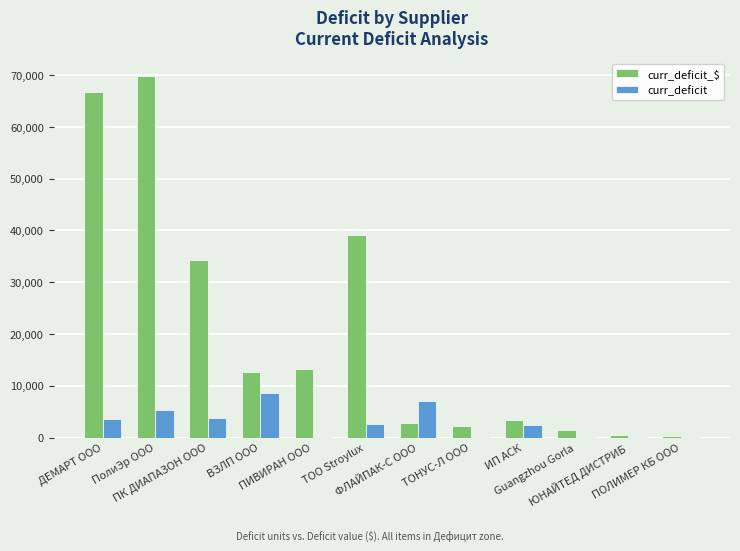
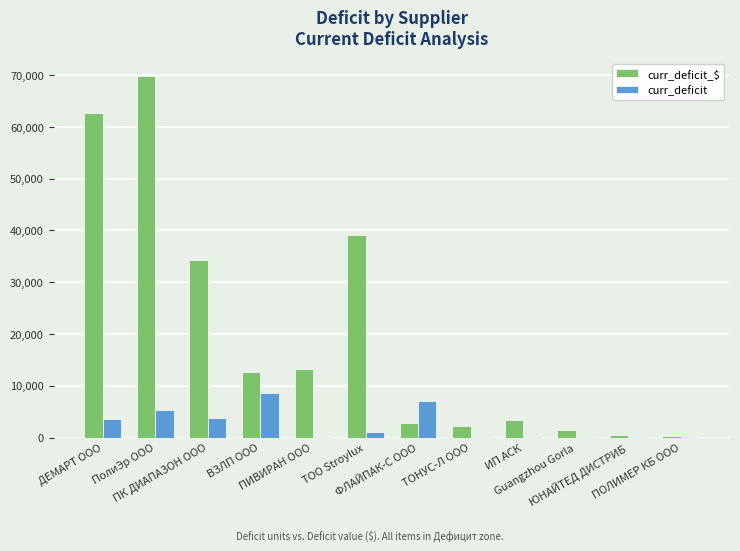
  {
    "curr_deficit_$": {
-     "ДЕМАРТ ООО": "67,000",
+     "ДЕМАРТ ООО": "63,000",
      "ПолиЭр ООО": "70,000",
      "ПК ДИАПАЗОН ООО": "34,000",
      "ВЗЛП ООО": "13,000",
      "ПИВИРАН ООО": "13,000",
      "ТОО Stroylux": "39,000",
      "ФЛАЙПАК-С ООО": "3,000",
      "ТОНУС-Л ООО": "2,000",
      "ИП АСК": "3,000",
      "Guangzhou Gorla": "1,000",
      "ЮНАЙТЕД ДИСТРИБ": "0"
    },
    "curr_deficit": {
      "ДЕМАРТ ООО": "4,000",
      "ПолиЭр ООО": "5,000",
      "ПК ДИАПАЗОН ООО": "4,000",
      "ВЗЛП ООО": "9,000",
-     "ТОО Stroylux": "3,000",
+     "ТОО Stroylux": "1,000",
      "ФЛАЙПАК-С ООО": "7,000",
-     "ИП АСК": "3,000"
+     "ИП АСК": "0"
    }
  }
